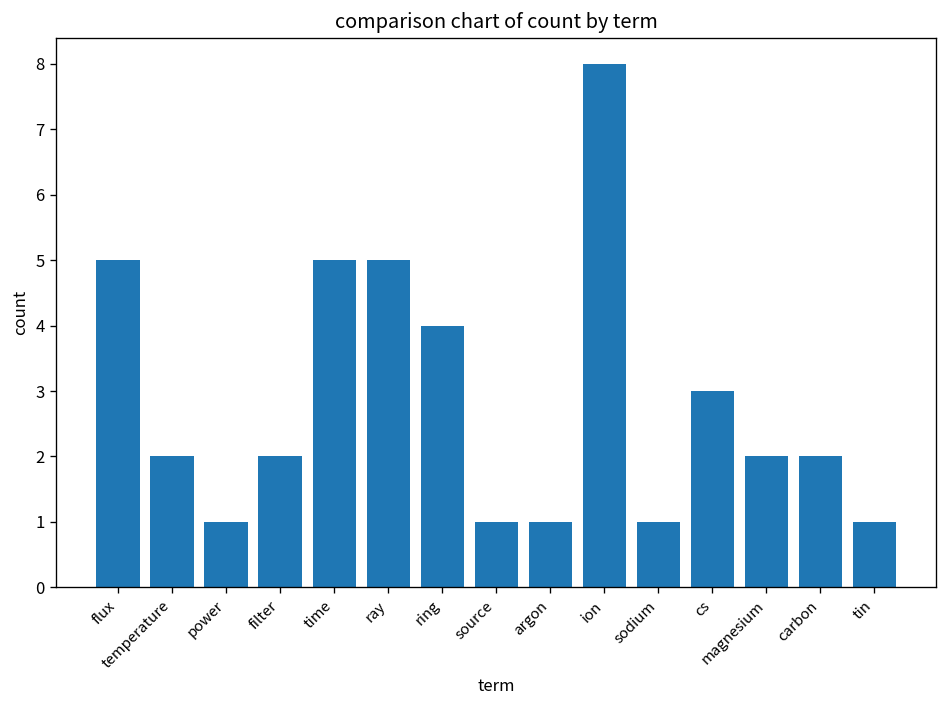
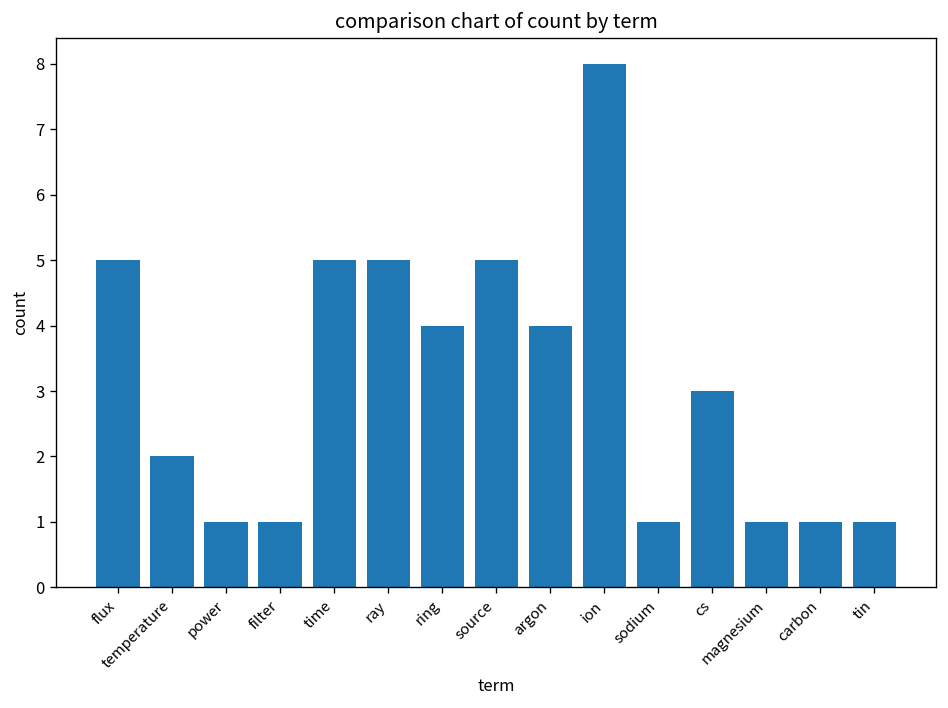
  {
    "flux": 5,
    "temperature": 2,
    "power": 1,
-   "filter": 2,
+   "filter": 1,
    "time": 5,
    "ray": 5,
    "ring": 4,
-   "source": 1,
-   "argon": 1,
+   "source": 5,
+   "argon": 4,
    "ion": 8,
    "sodium": 1,
    "cs": 3,
-   "magnesium": 2,
-   "carbon": 2,
+   "magnesium": 1,
+   "carbon": 1,
    "tin": 1
  }
